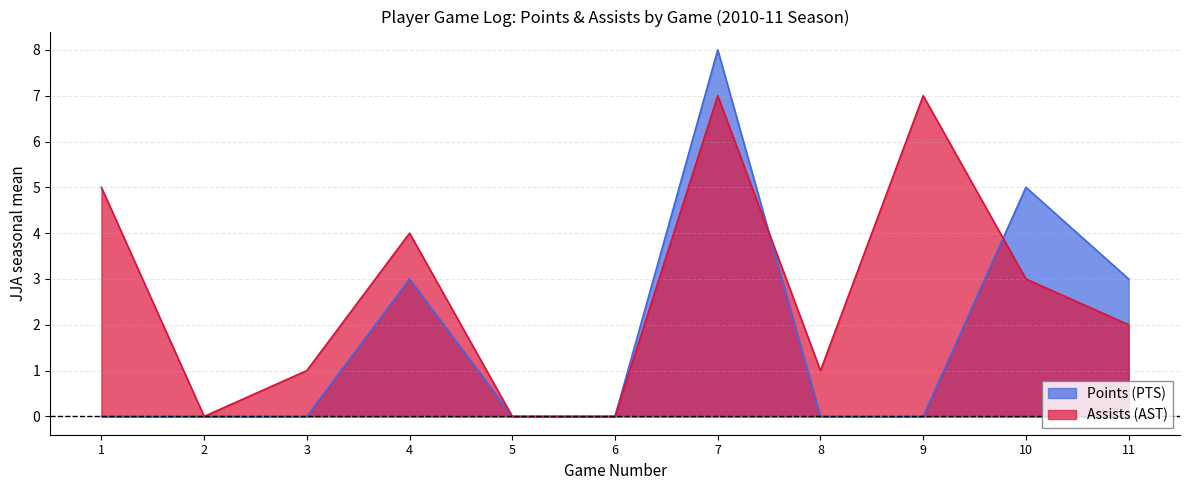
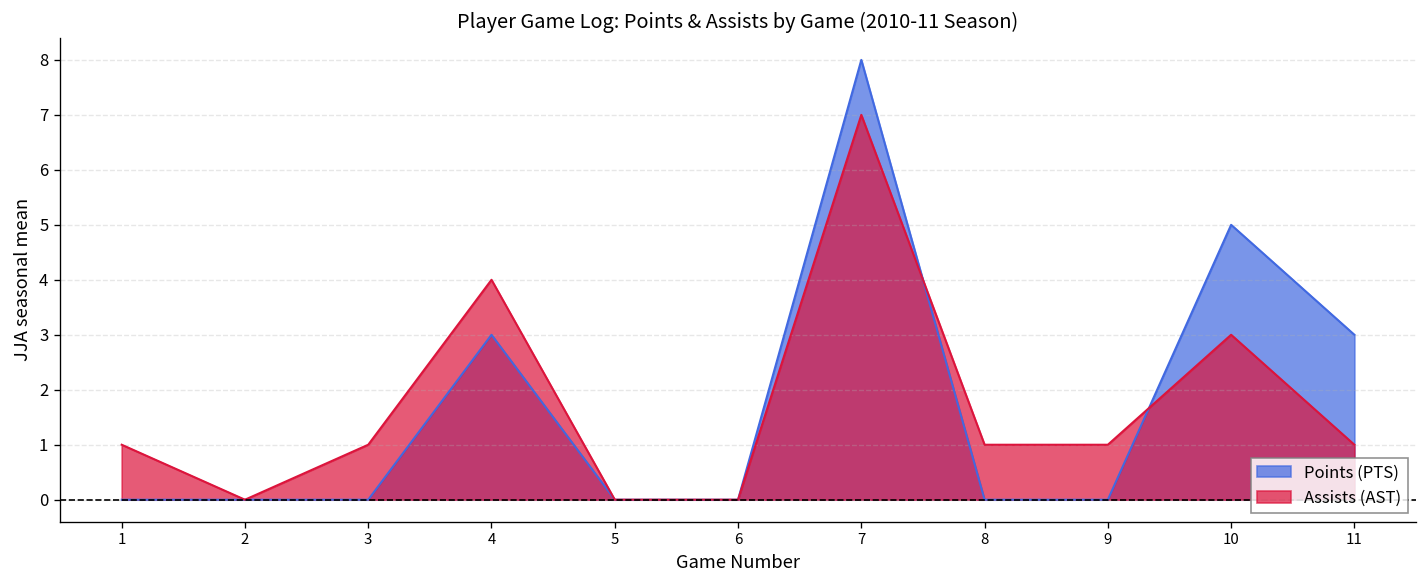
  {
    "Points (PTS)": {
      "1": 0,
      "3": 0,
      "4": 3,
      "7": 8,
      "8": 0,
      "9": 0,
      "10": 5,
      "11": 3
    },
    "Assists (AST)": {
-     "1": 5,
+     "1": 1,
      "3": 1,
      "4": 4,
      "7": 7,
      "8": 1,
-     "9": 7,
+     "9": 1,
      "10": 3,
-     "11": 2
+     "11": 1
    }
  }
